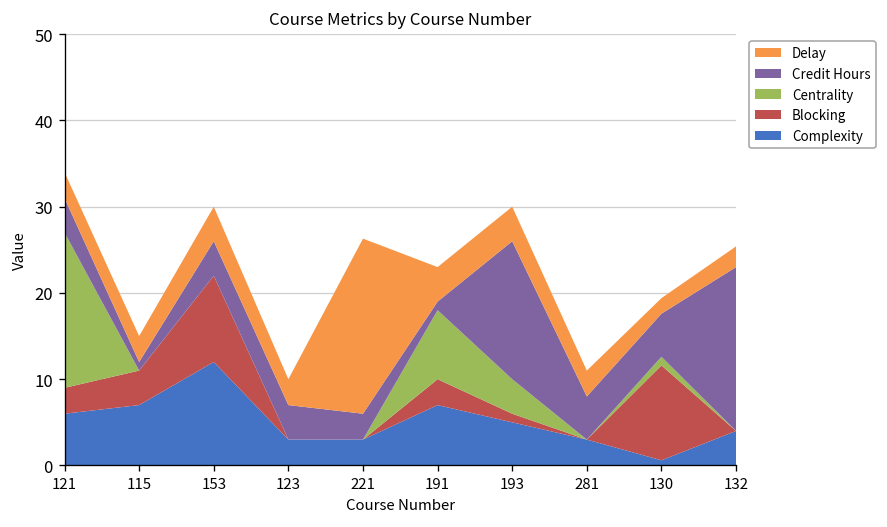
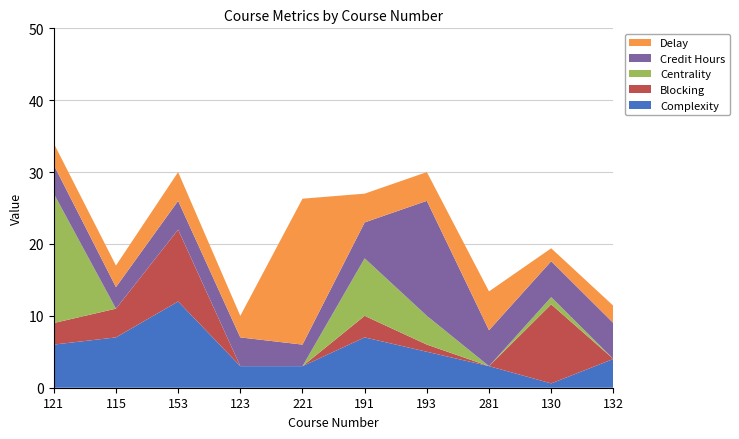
  {
    "Credit Hours": {
-     "115": 1,
-     "191": 1,
-     "132": 19
+     "115": 3,
+     "191": 5,
+     "132": 5
    },
    "Delay": {
      "121": 3,
      "115": 3,
      "153": 4,
      "123": 3,
      "221": 20,
      "191": 4,
      "193": 4,
-     "281": 3,
+     "281": 5,
      "130": 2,
      "132": 2
    }
  }
